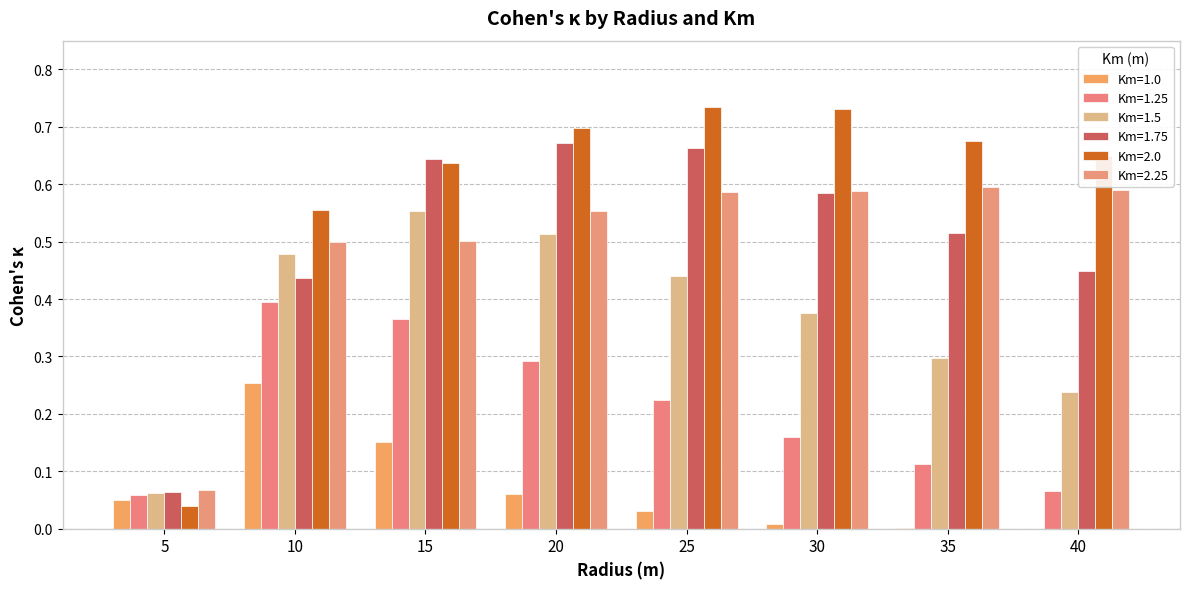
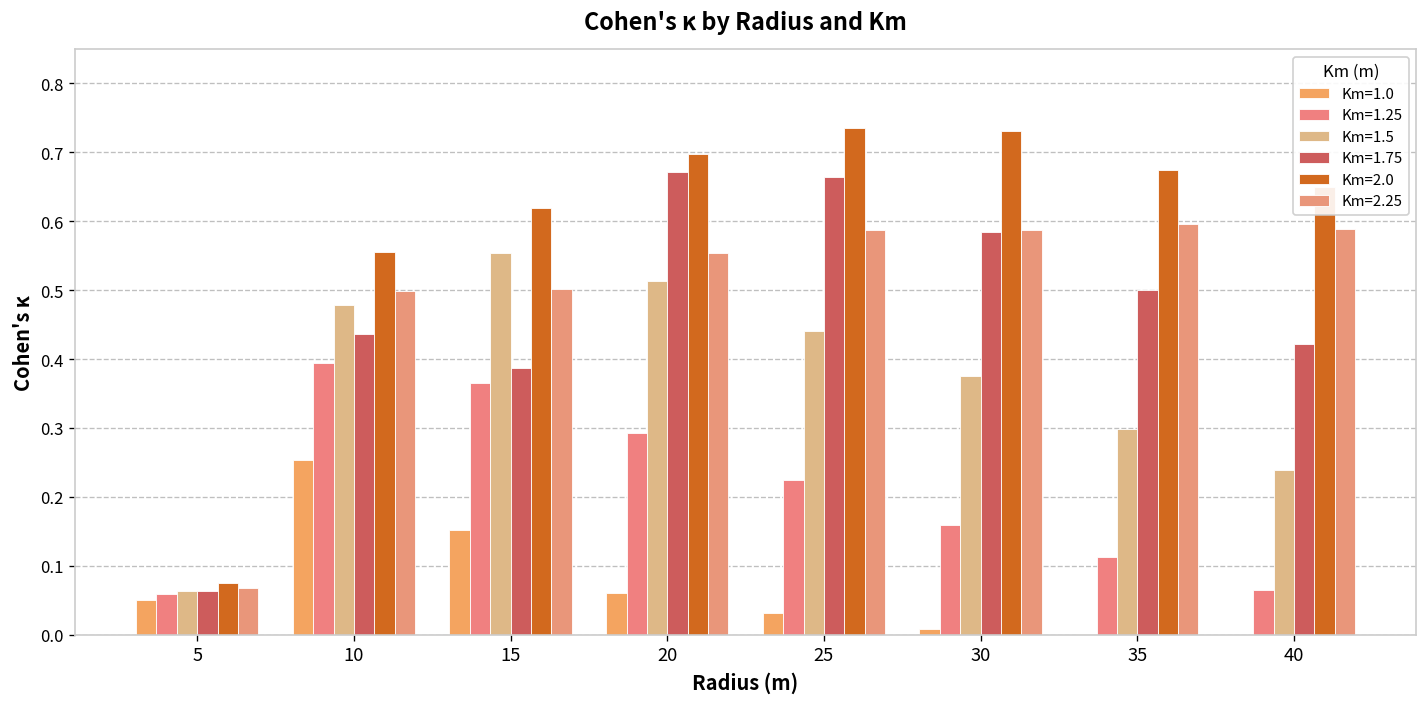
  {
    "Km=1.75": {
      "5": 0.06,
      "10": 0.44,
-     "15": 0.64,
+     "15": 0.39,
      "20": 0.67,
      "25": 0.66,
      "30": 0.58,
-     "35": 0.52,
-     "40": 0.45
+     "35": 0.50,
+     "40": 0.42
    },
    "Km=2.0": {
-     "5": 0.04,
+     "5": 0.08,
      "10": 0.56,
-     "15": 0.64,
+     "15": 0.62,
      "20": 0.70,
      "25": 0.74,
      "30": 0.73,
      "35": 0.67
    }
  }
